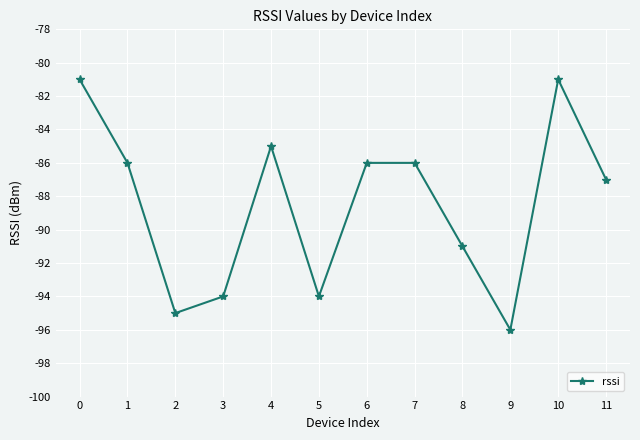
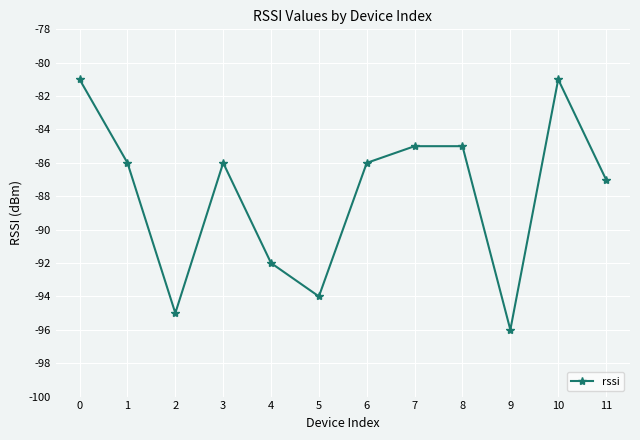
  {
    "0": -81,
    "1": -86,
    "2": -95,
-   "3": -94,
-   "4": -85,
+   "3": -86,
+   "4": -92,
    "5": -94,
    "6": -86,
-   "7": -86,
-   "8": -91,
+   "7": -85,
+   "8": -85,
    "9": -96,
    "10": -81,
    "11": -87
  }
